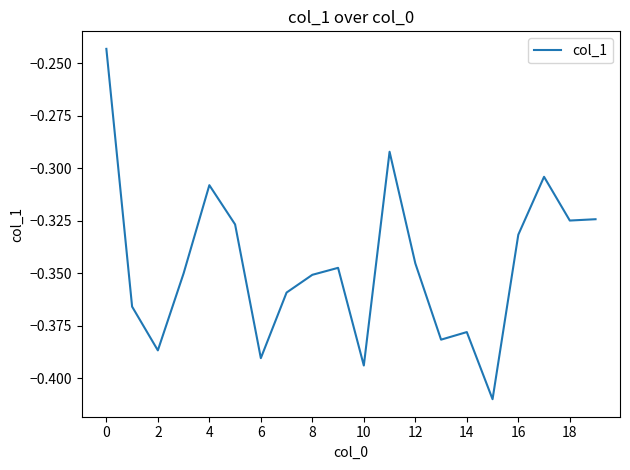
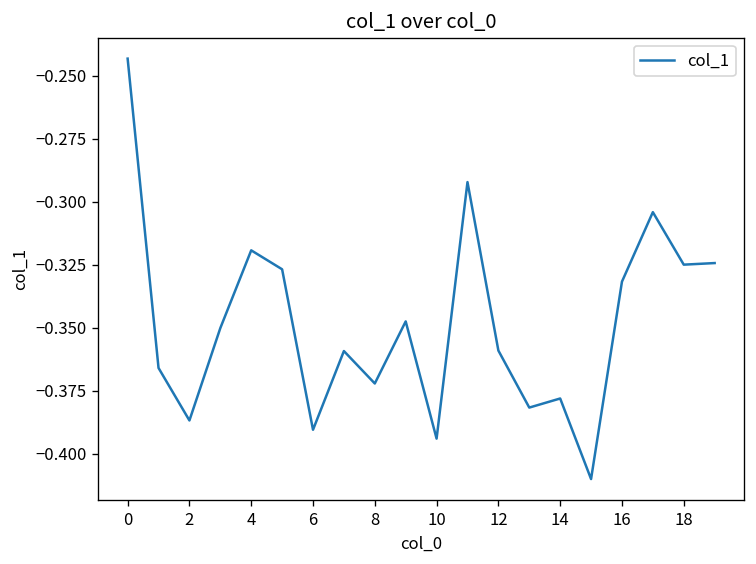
  {
    "0": -0.243,
    "2": -0.387,
-   "4": -0.308,
+   "4": -0.319,
    "6": -0.390,
-   "8": -0.351,
+   "8": -0.372,
    "10": -0.394,
-   "12": -0.345,
+   "12": -0.359,
    "14": -0.378,
    "16": -0.332,
    "18": -0.325
  }
